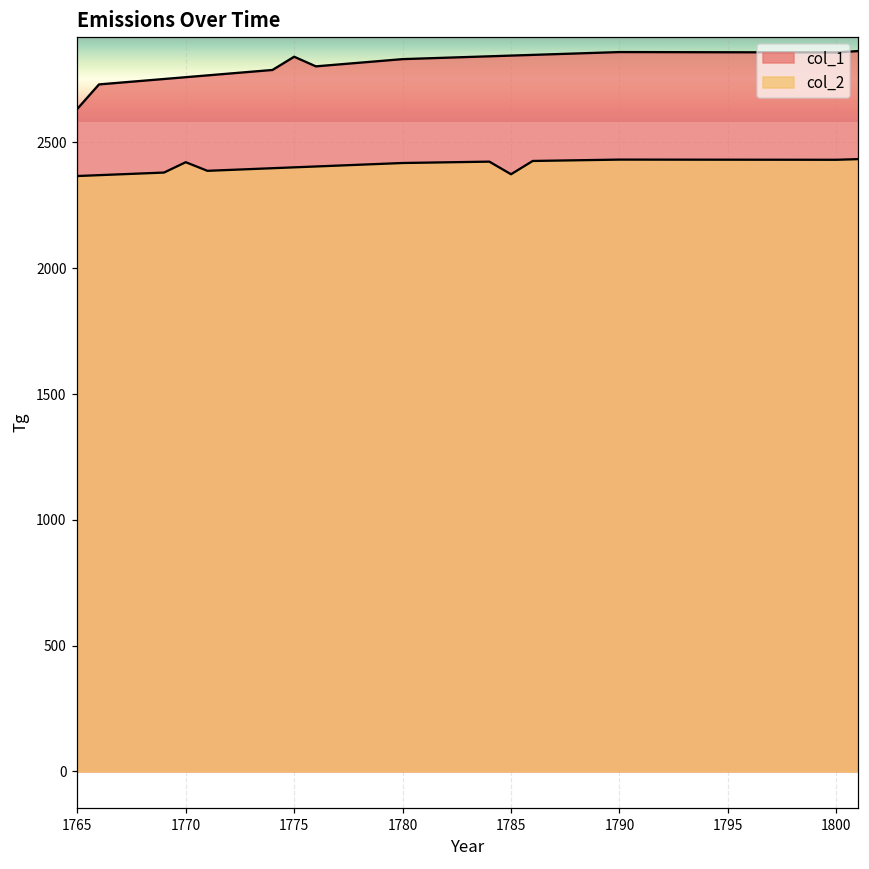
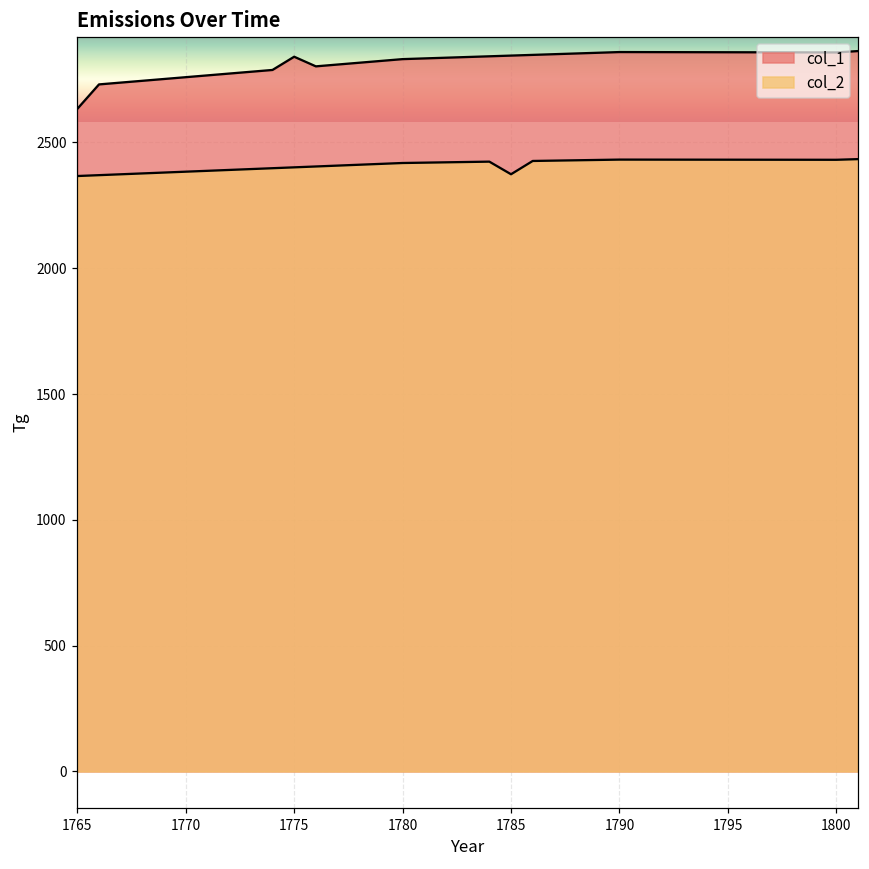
  {
    "col_1": {
      "1765": 2630,
      "1770": 2760,
      "1775": 2840,
      "1780": 2830,
      "1785": 2850,
      "1790": 2860,
      "1795": 2860
    },
    "col_2": {
      "1765": 2370,
-     "1770": 2420,
+     "1770": 2380,
      "1775": 2400,
      "1780": 2420,
      "1785": 2370,
      "1790": 2430,
      "1795": 2430,
      "1800": 2430
    }
  }
